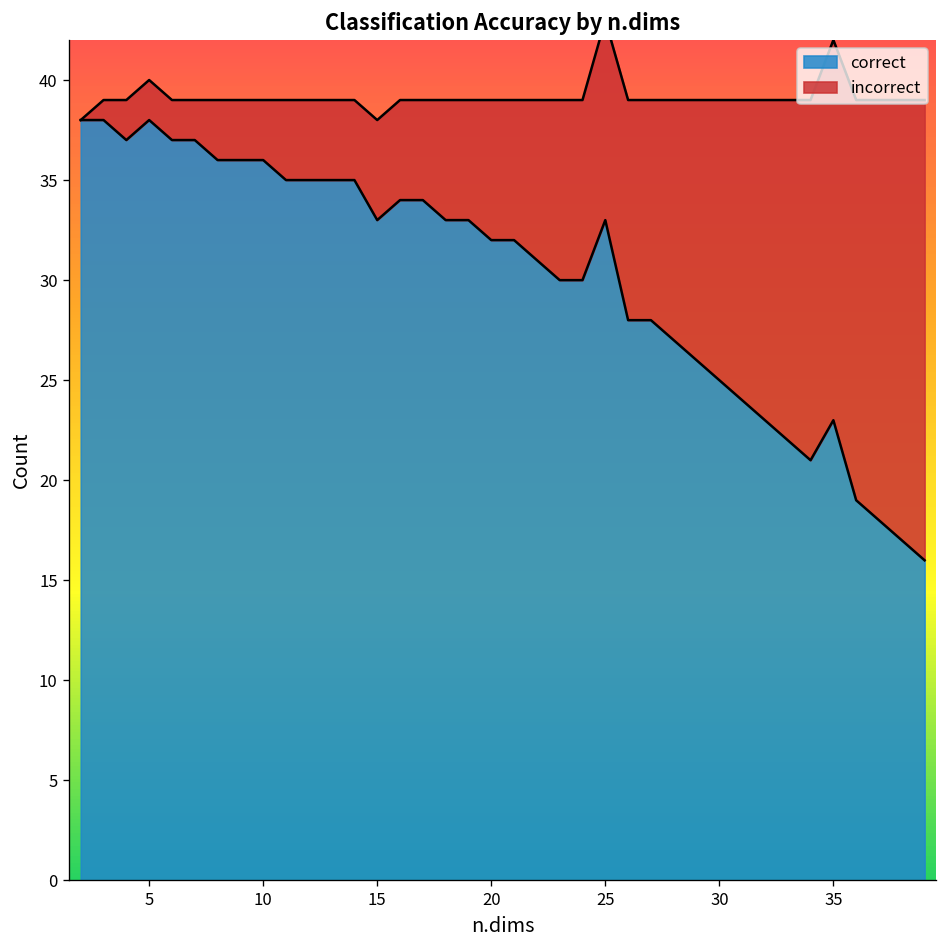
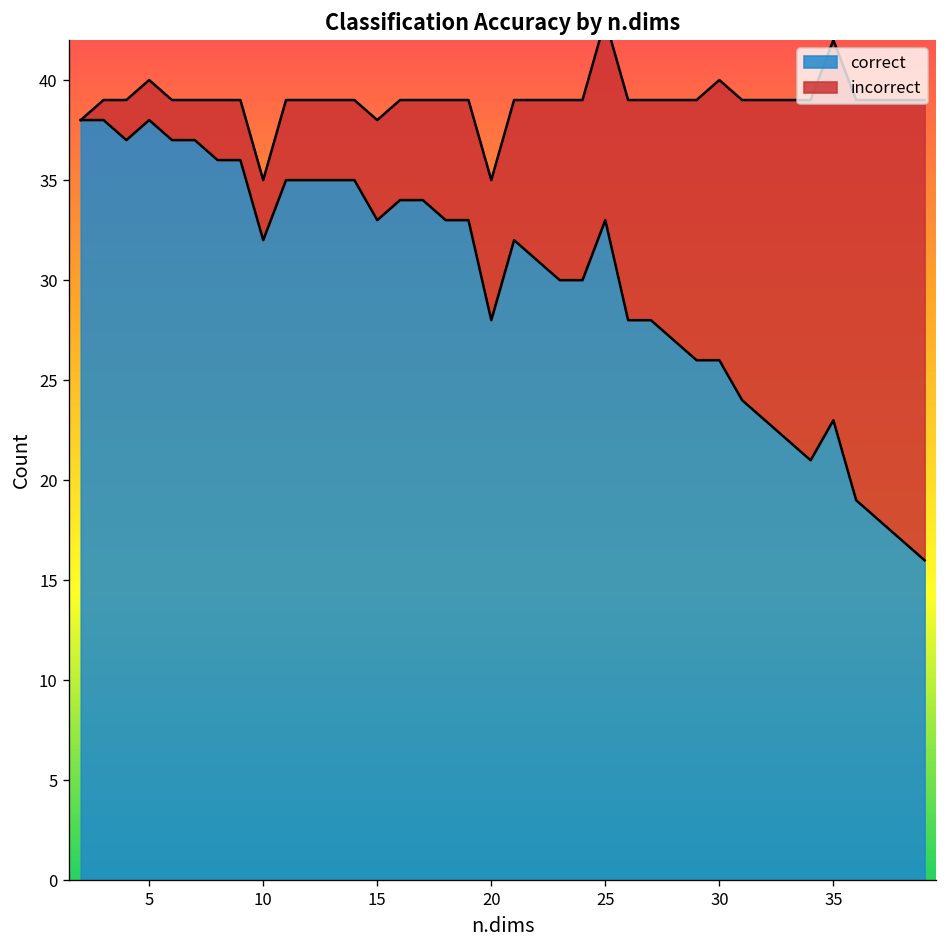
  {
    "correct": {
      "5": 38,
-     "10": 36,
+     "10": 32,
      "15": 33,
-     "20": 32,
+     "20": 28,
      "25": 33,
-     "30": 25,
+     "30": 26,
      "35": 23
    },
    "incorrect": {
      "5": 2,
      "10": 3,
      "15": 5,
      "20": 7,
      "30": 14,
      "35": 19
    }
  }
